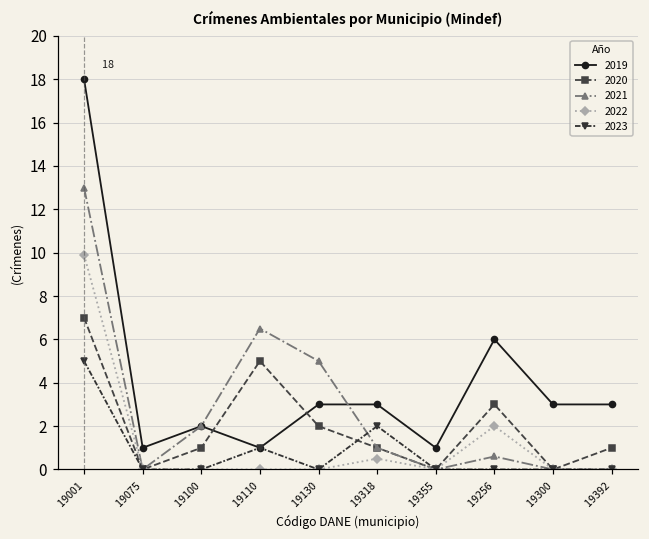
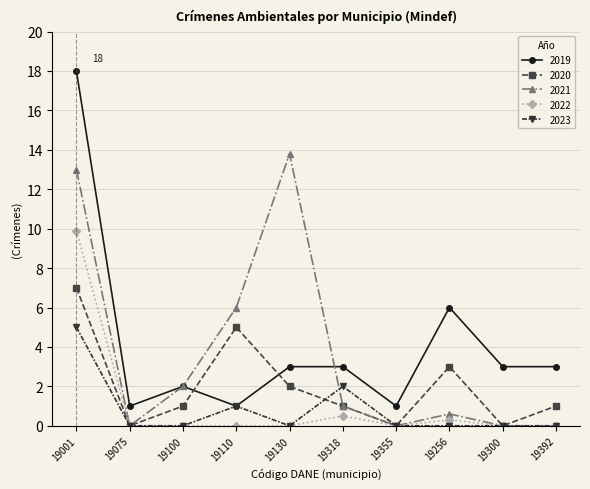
  {
    "2021": {
      "19001": 13.0,
-     "19110": 6.5,
-     "19130": 5.0,
+     "19110": 6.0,
+     "19130": 13.8,
      "19256": 0.6
    },
    "2022": {
      "19001": 9.9,
      "19110": 0.0,
      "19318": 0.5,
-     "19256": 2.0
+     "19256": 0.3
    }
  }
